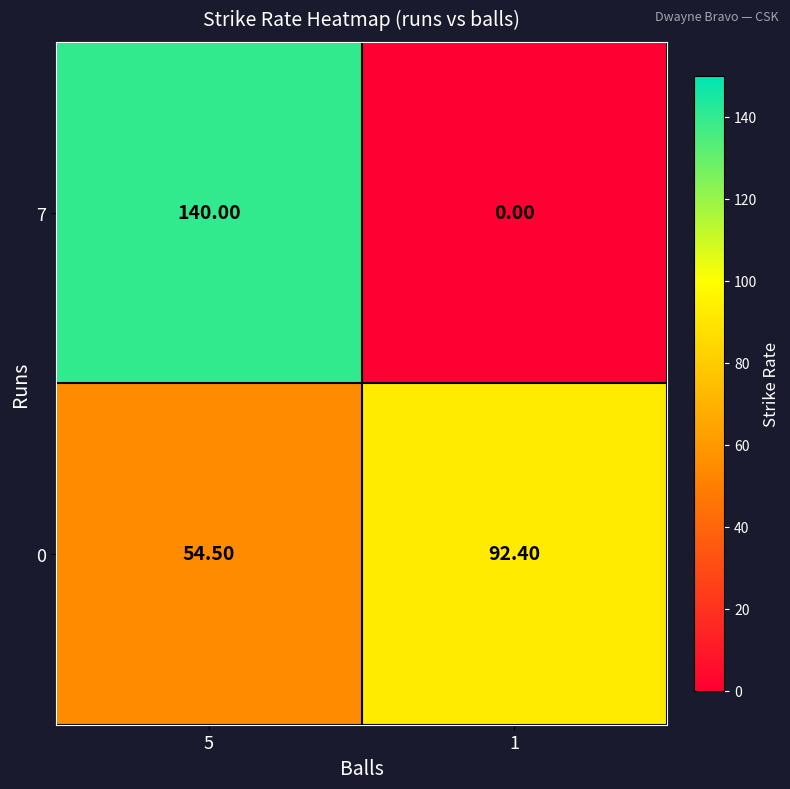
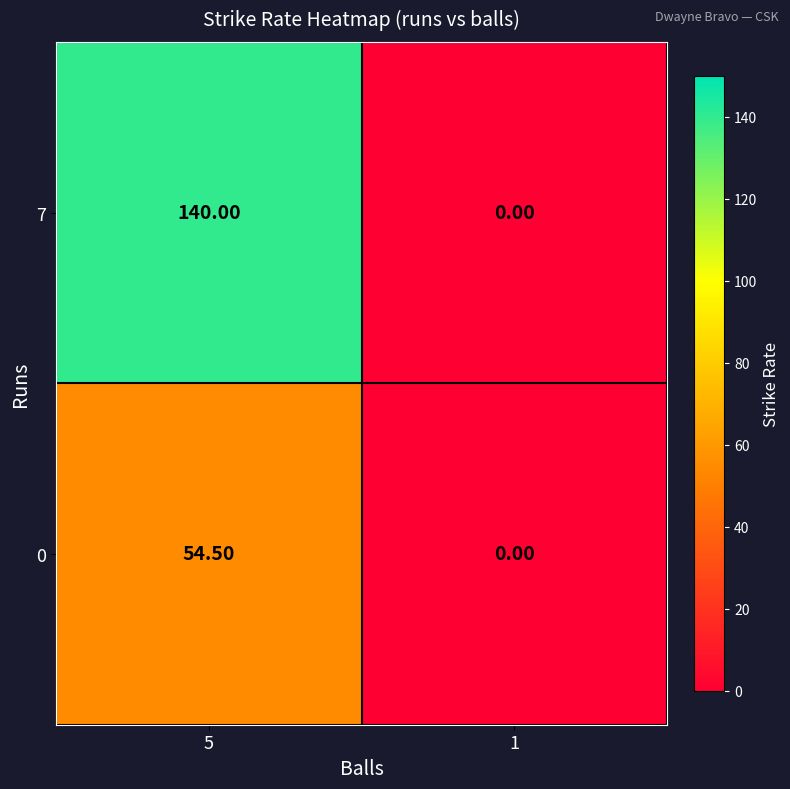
  {
    "7": {
      "5": 140.00,
      "1": 0.00
    },
    "0": {
      "5": 54.50,
-     "1": 92.40
+     "1": 0.00
    }
  }
